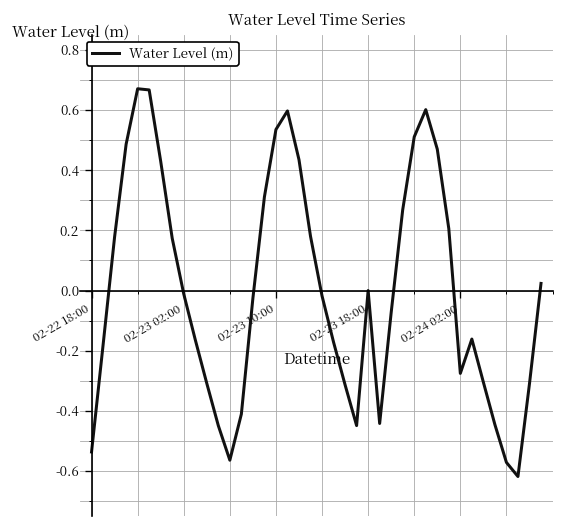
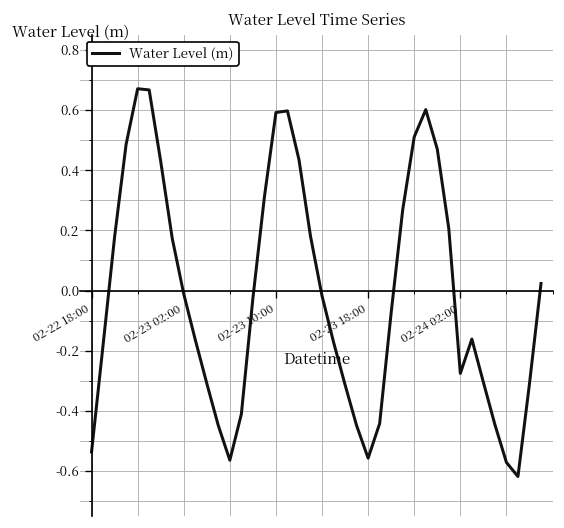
  {
    "02-22 18:00": -0.54,
    "02-23 02:00": -0.01,
-   "02-23 10:00": 0.54,
-   "02-23 18:00": 0.00,
+   "02-23 10:00": 0.59,
+   "02-23 18:00": -0.56,
    "02-24 02:00": -0.28
  }
